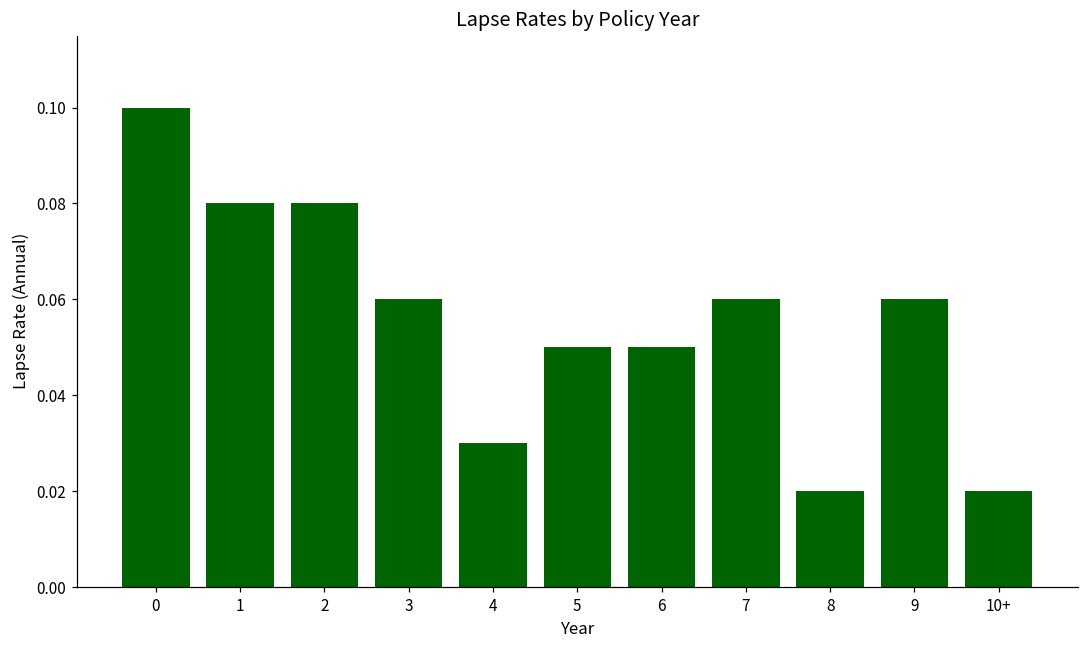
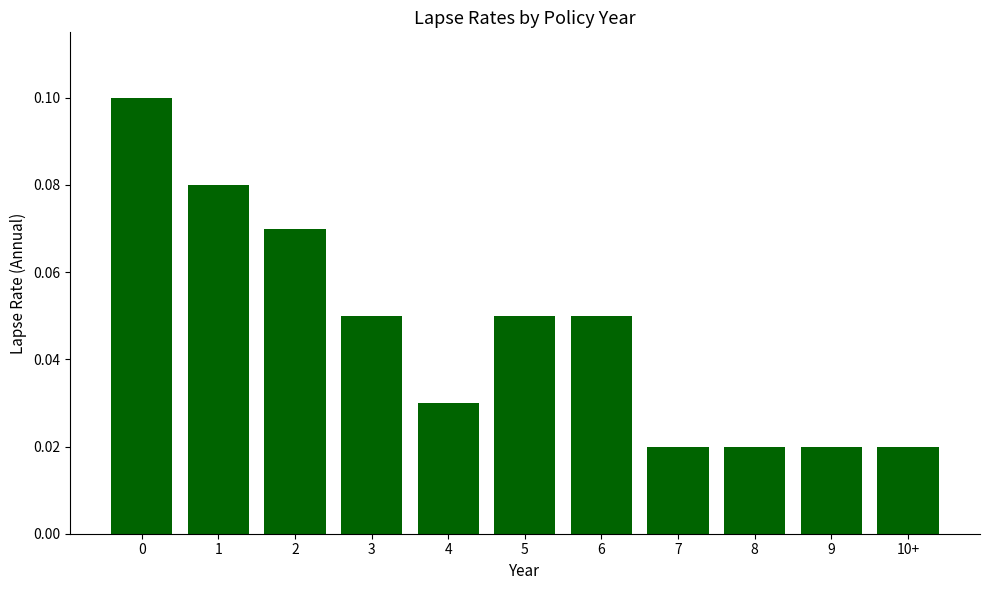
  {
    "0": 0.10,
    "1": 0.08,
-   "2": 0.08,
-   "3": 0.06,
+   "2": 0.07,
+   "3": 0.05,
    "4": 0.03,
    "5": 0.05,
    "6": 0.05,
-   "7": 0.06,
+   "7": 0.02,
    "8": 0.02,
-   "9": 0.06,
+   "9": 0.02,
    "10+": 0.02
  }
